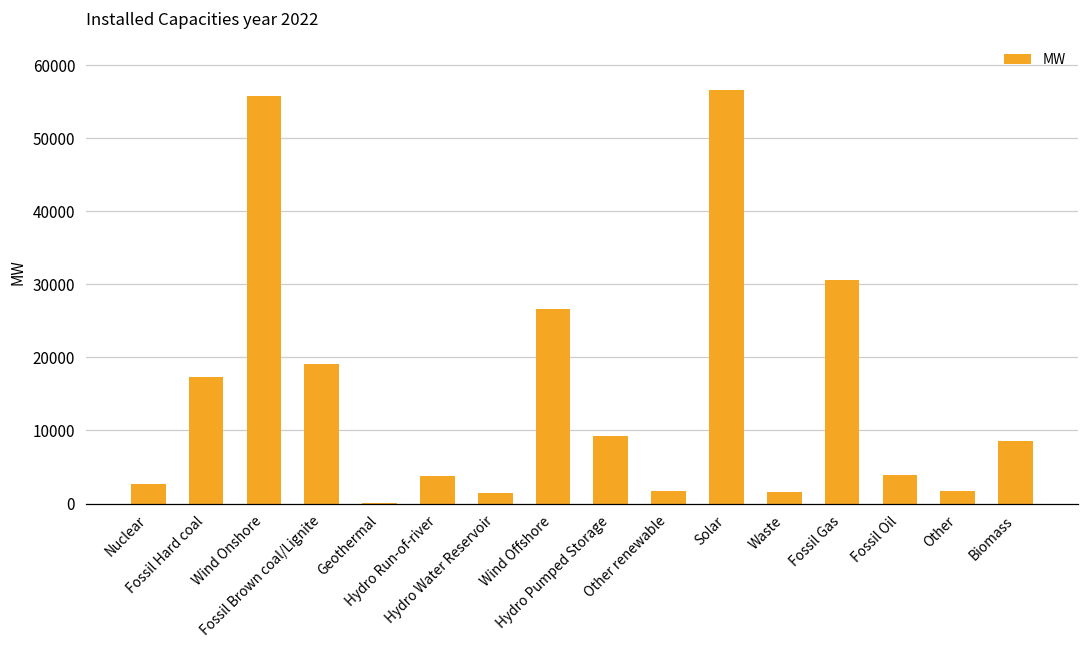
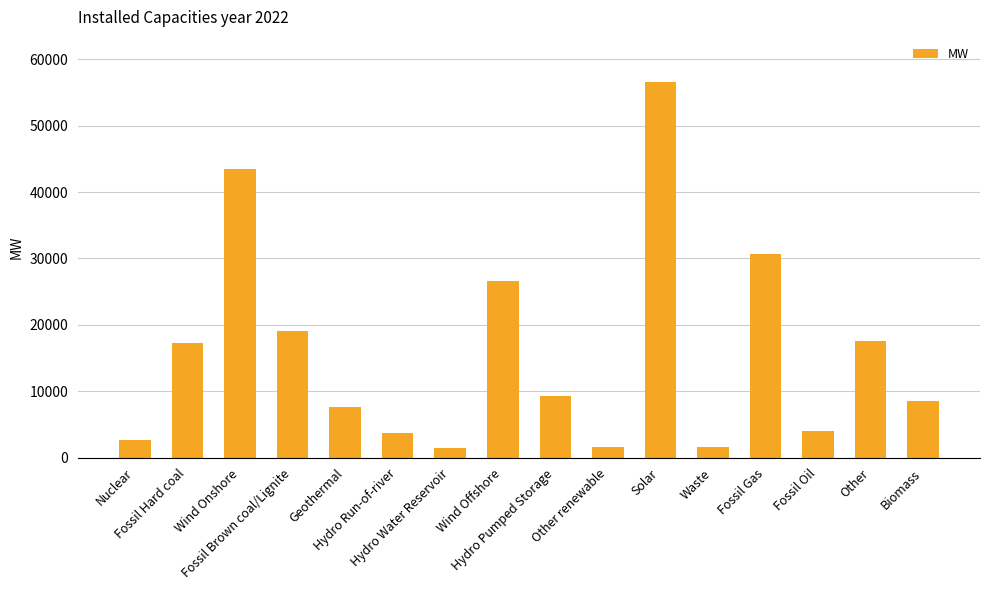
  {
    "Nuclear": 3000,
    "Fossil Hard coal": 17000,
-   "Wind Onshore": 56000,
+   "Wind Onshore": 43000,
    "Fossil Brown coal/Lignite": 19000,
-   "Geothermal": 0,
+   "Geothermal": 8000,
    "Hydro Run-of-river": 4000,
    "Hydro Water Reservoir": 1000,
    "Wind Offshore": 27000,
    "Hydro Pumped Storage": 9000,
    "Other renewable": 2000,
    "Solar": 57000,
    "Waste": 2000,
    "Fossil Gas": 31000,
    "Fossil Oil": 4000,
-   "Other": 2000,
+   "Other": 18000,
    "Biomass": 9000
  }
